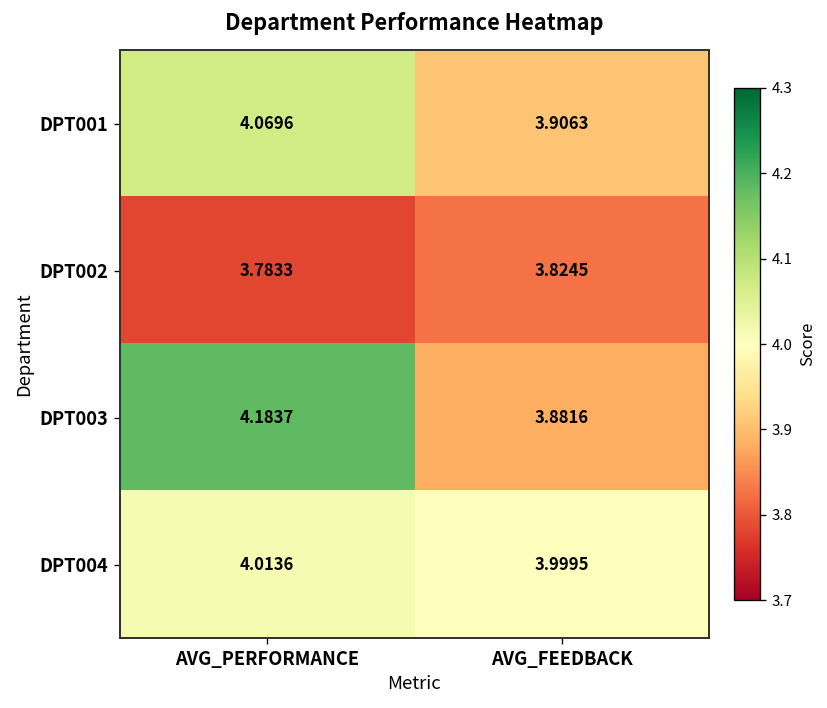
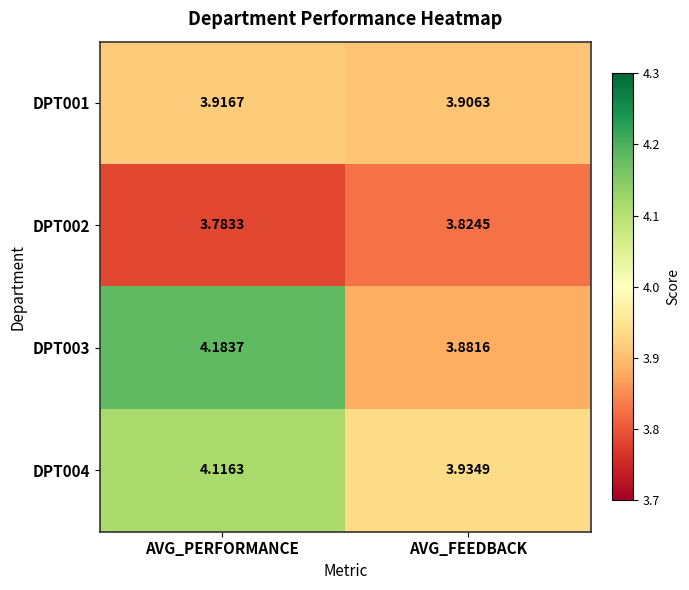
  {
    "DPT001": {
-     "AVG_PERFORMANCE": 4.0696,
+     "AVG_PERFORMANCE": 3.9167,
      "AVG_FEEDBACK": 3.9063
    },
    "DPT002": {
      "AVG_PERFORMANCE": 3.7833,
      "AVG_FEEDBACK": 3.8245
    },
    "DPT003": {
      "AVG_PERFORMANCE": 4.1837,
      "AVG_FEEDBACK": 3.8816
    },
    "DPT004": {
-     "AVG_PERFORMANCE": 4.0136,
-     "AVG_FEEDBACK": 3.9995
+     "AVG_PERFORMANCE": 4.1163,
+     "AVG_FEEDBACK": 3.9349
    }
  }
